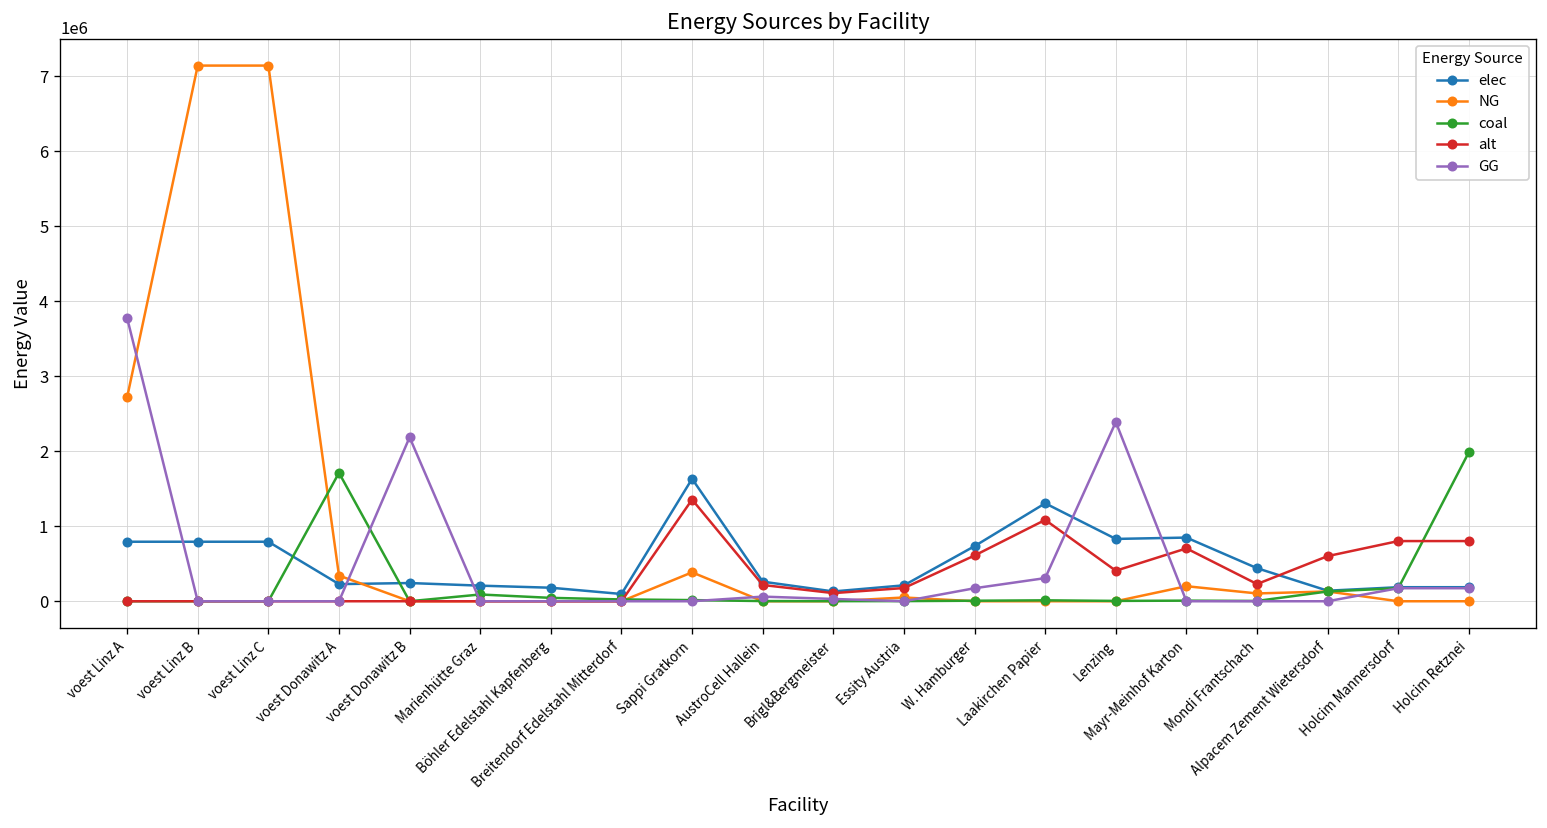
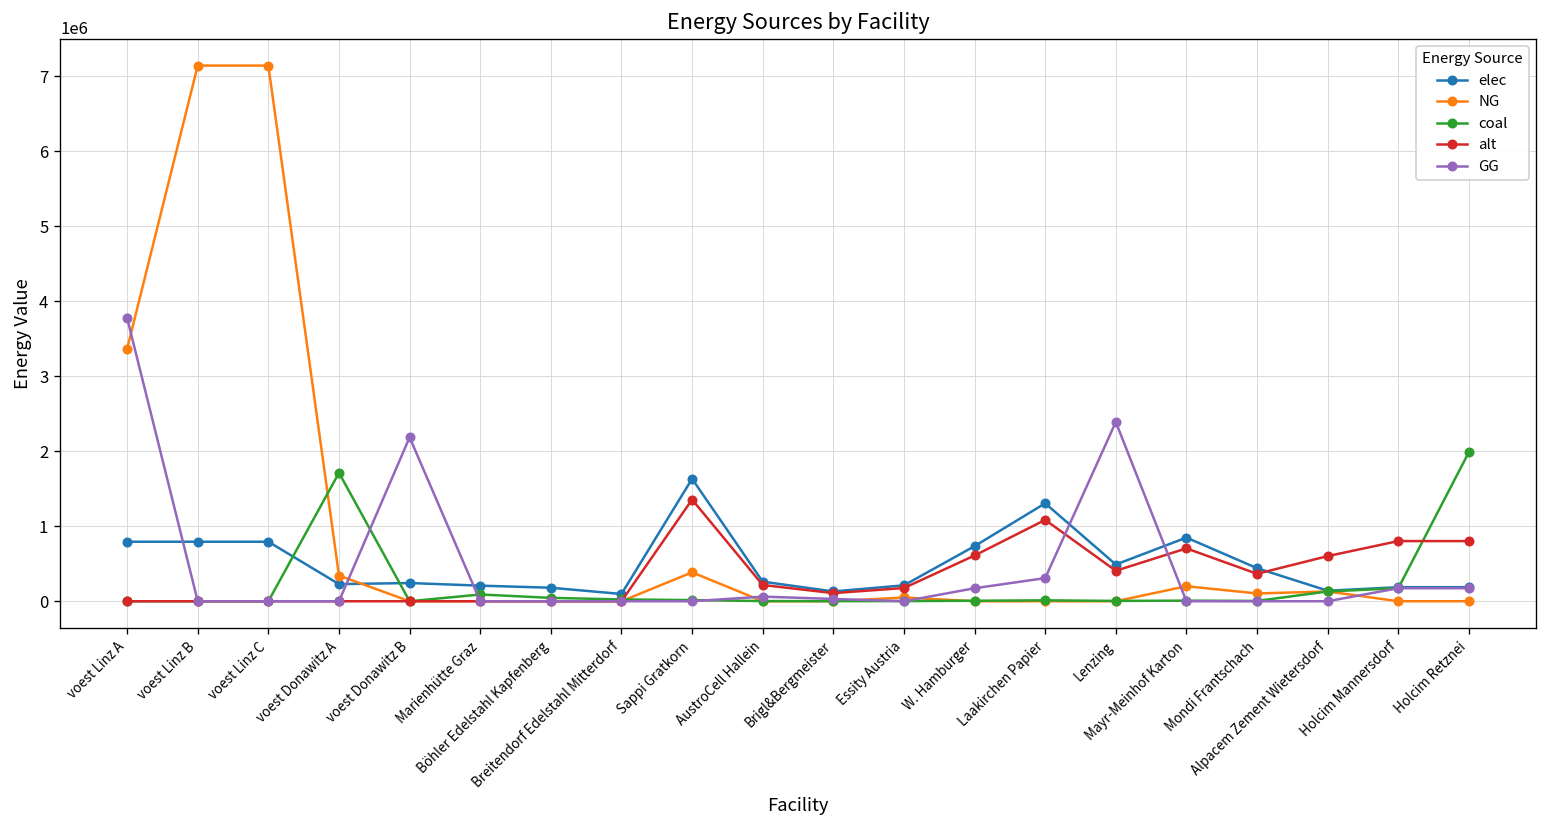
  {
    "elec": {
      "voest Linz A": 800000,
      "voest Linz B": 800000,
      "voest Linz C": 800000,
      "voest Donawitz A": 200000,
      "voest Donawitz B": 200000,
      "Marienhütte Graz": 200000,
      "Böhler Edelstahl Kapfenberg": 200000,
      "Breitendorf Edelstahl Mitterdorf": 100000,
      "Sappi Gratkorn": 1600000,
      "AustroCell Hallein": 300000,
      "W. Hamburger": 700000,
      "Laakirchen Papier": 1300000,
-     "Lenzing": 800000,
+     "Lenzing": 500000,
      "Mayr-Meinhof Karton": 800000,
      "Mondi Frantschach": 400000
    },
    "NG": {
-     "voest Linz A": 2700000,
+     "voest Linz A": 3400000,
      "voest Linz B": 7100000,
      "voest Linz C": 7100000,
      "voest Donawitz A": 300000,
      "Sappi Gratkorn": 400000,
      "Essity Austria": 100000,
      "Mayr-Meinhof Karton": 200000,
      "Mondi Frantschach": 100000,
      "Holcim Mannersdorf": 0,
      "Holcim Retznei": 0
    },
    "coal": {
      "voest Donawitz A": 1700000,
      "Marienhütte Graz": 100000,
      "Böhler Edelstahl Kapfenberg": 0,
      "Holcim Retznei": 2000000
    },
    "alt": {
      "Sappi Gratkorn": 1400000,
      "AustroCell Hallein": 200000,
      "W. Hamburger": 600000,
      "Laakirchen Papier": 1100000,
      "Lenzing": 400000,
      "Mayr-Meinhof Karton": 700000,
-     "Mondi Frantschach": 200000,
+     "Mondi Frantschach": 400000,
      "Alpacem Zement Wietersdorf": 600000,
      "Holcim Mannersdorf": 800000,
      "Holcim Retznei": 800000
    },
    "GG": {
      "voest Linz A": 3800000,
      "voest Donawitz B": 2200000,
      "AustroCell Hallein": 100000,
      "W. Hamburger": 200000,
      "Laakirchen Papier": 300000,
      "Lenzing": 2400000,
      "Alpacem Zement Wietersdorf": 0
    }
  }
